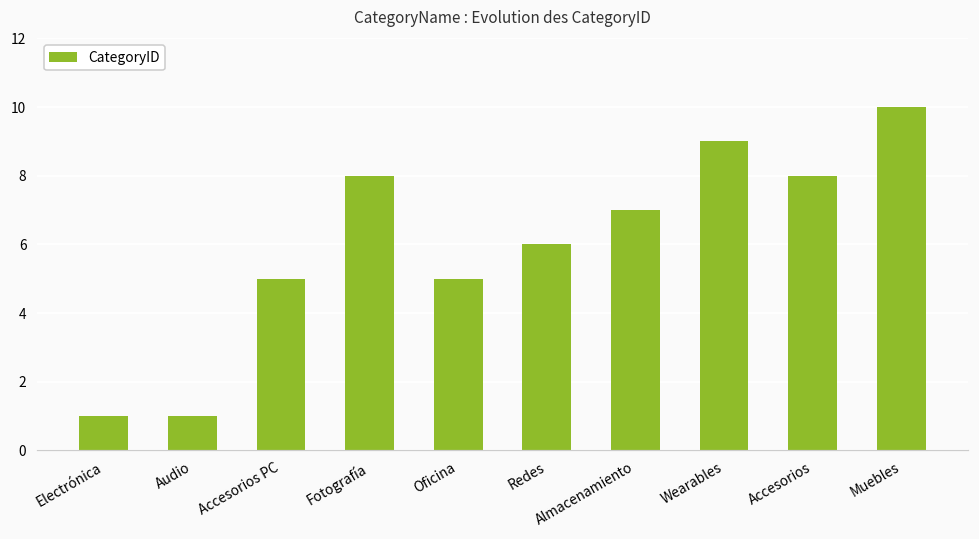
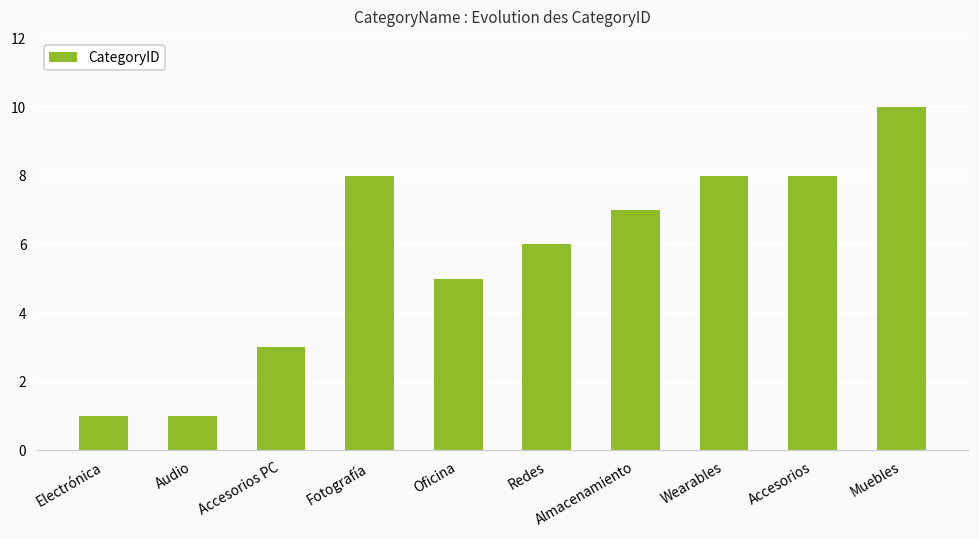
  {
    "Electrónica": 1,
    "Audio": 1,
-   "Accesorios PC": 5,
+   "Accesorios PC": 3,
    "Fotografía": 8,
    "Oficina": 5,
    "Redes": 6,
    "Almacenamiento": 7,
-   "Wearables": 9,
+   "Wearables": 8,
    "Accesorios": 8,
    "Muebles": 10
  }
